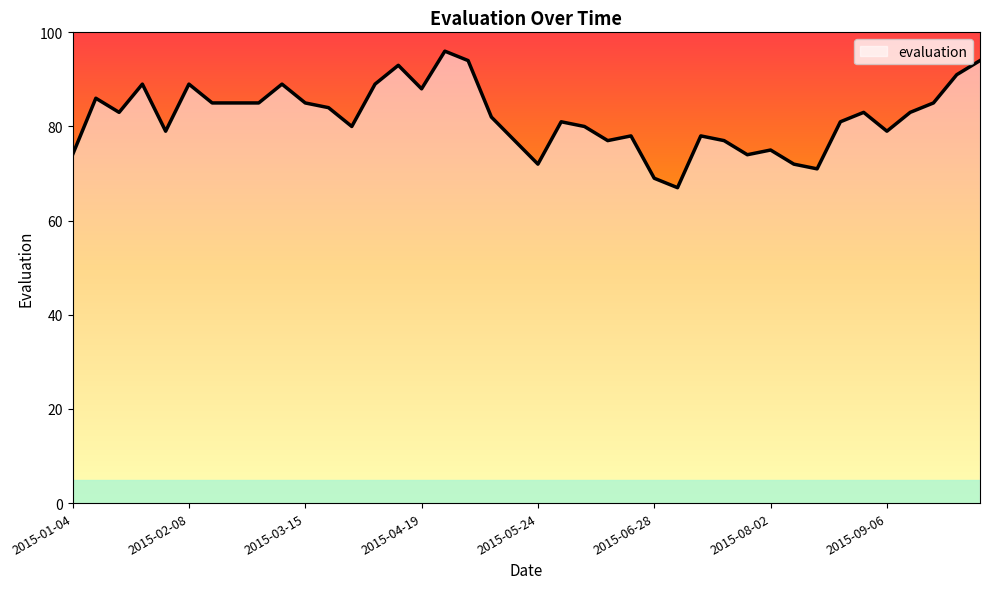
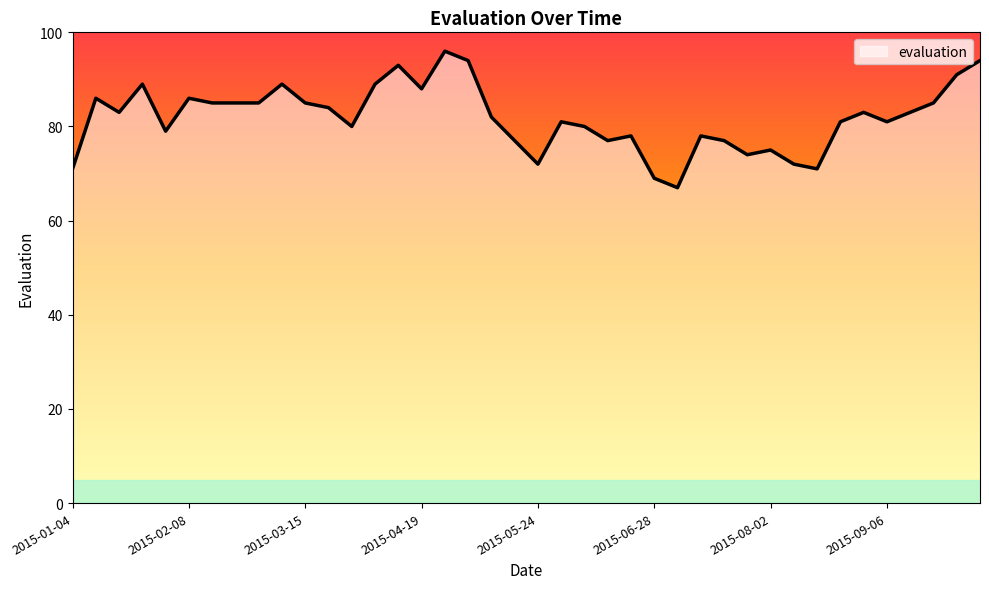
  {
-   "2015-01-04": 74,
-   "2015-02-08": 89,
+   "2015-01-04": 71,
+   "2015-02-08": 86,
    "2015-03-15": 85,
    "2015-04-19": 88,
    "2015-05-24": 72,
    "2015-06-28": 69,
    "2015-08-02": 75,
-   "2015-09-06": 79
+   "2015-09-06": 81
  }
